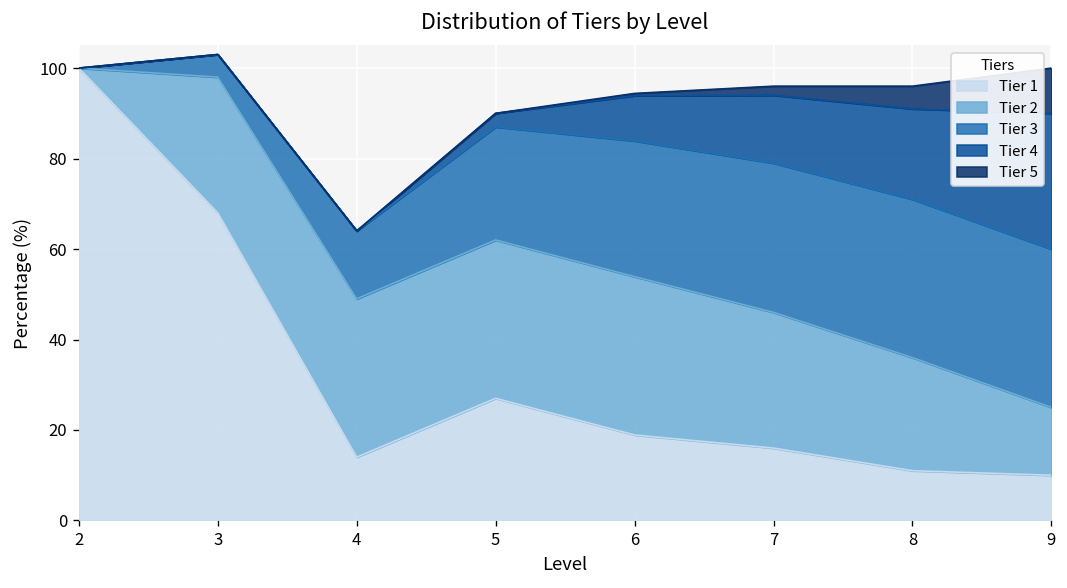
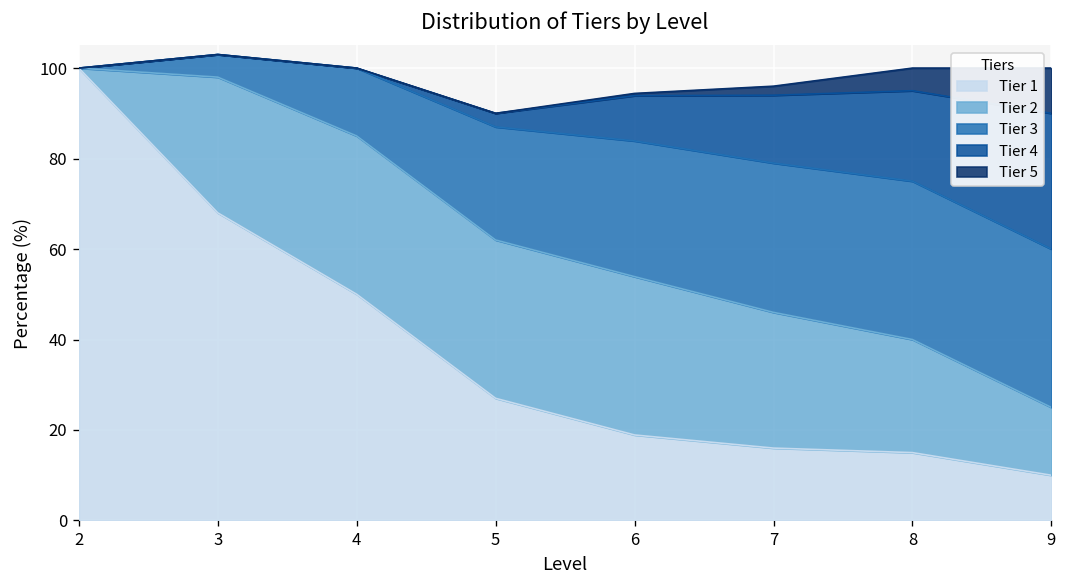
  {
    "Tier 1": {
      "3": 68,
-     "4": 14,
+     "4": 50,
      "5": 27,
      "6": 19,
      "7": 16,
-     "8": 11,
+     "8": 15,
      "9": 10
    },
    "Tier 2": {
      "3": 30,
      "4": 35,
      "5": 35,
      "6": 35,
      "7": 30,
      "8": 25,
      "9": 15
    }
  }
